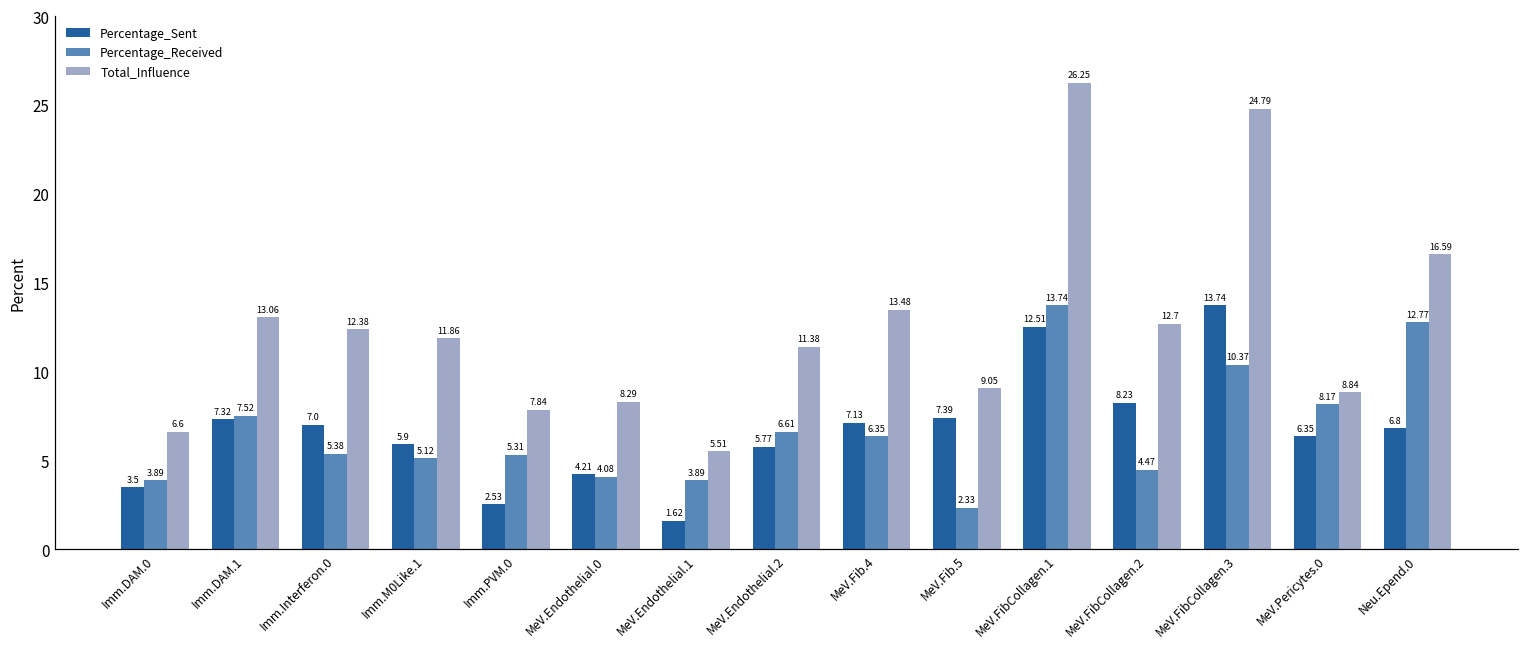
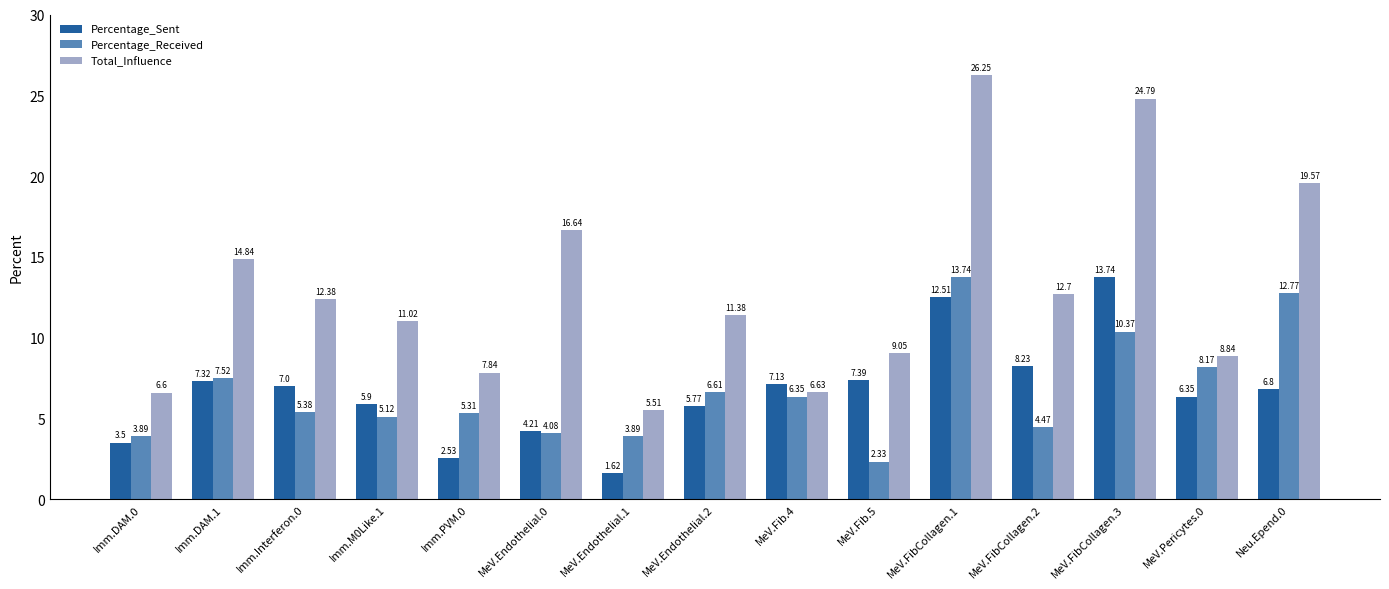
  {
    "Total_Influence": {
      "Imm.DAM.0": 6.6,
-     "Imm.DAM.1": 13.06,
+     "Imm.DAM.1": 14.84,
      "Imm.Interferon.0": 12.38,
-     "Imm.M0Like.1": 11.86,
+     "Imm.M0Like.1": 11.02,
      "Imm.PVM.0": 7.84,
-     "MeV.Endothelial.0": 8.29,
+     "MeV.Endothelial.0": 16.64,
      "MeV.Endothelial.1": 5.51,
      "MeV.Endothelial.2": 11.38,
-     "MeV.Fib.4": 13.48,
+     "MeV.Fib.4": 6.63,
      "MeV.Fib.5": 9.05,
      "MeV.FibCollagen.1": 26.25,
      "MeV.FibCollagen.2": 12.7,
      "MeV.FibCollagen.3": 24.79,
      "MeV.Pericytes.0": 8.84,
-     "Neu.Epend.0": 16.59
+     "Neu.Epend.0": 19.57
    }
  }
